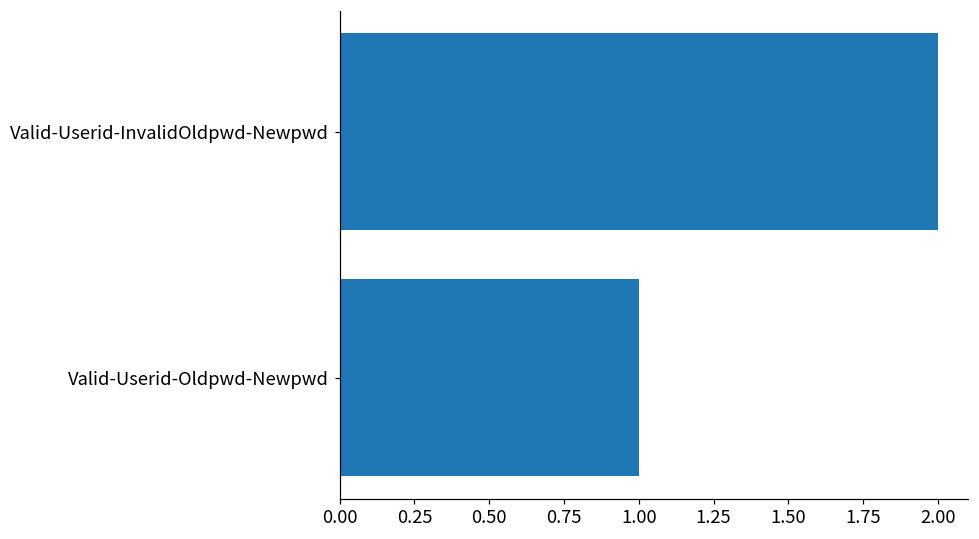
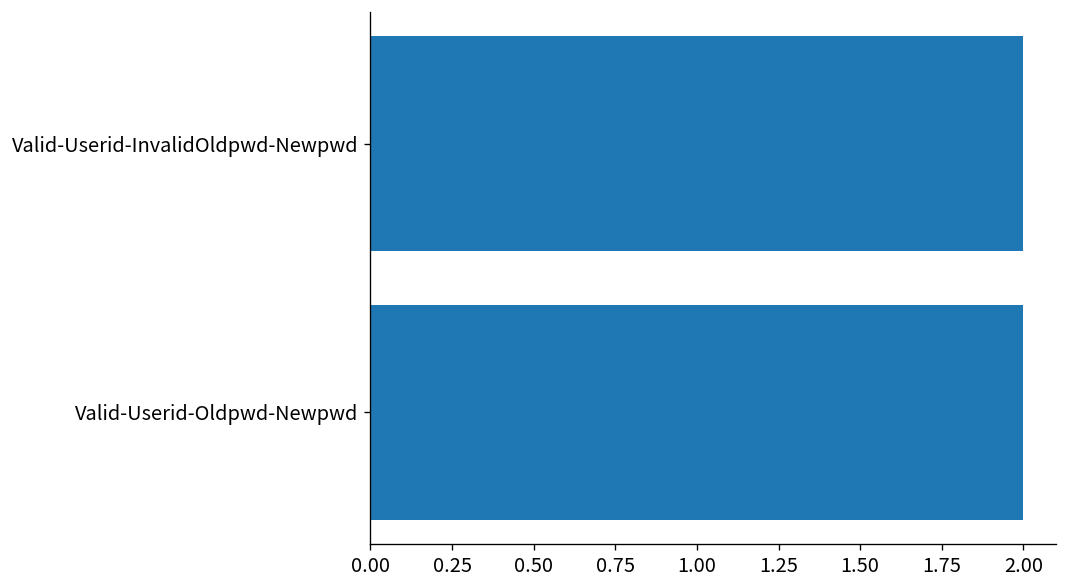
  {
    "Valid-Userid-InvalidOldpwd-Newpwd": 2,
-   "Valid-Userid-Oldpwd-Newpwd": 1
+   "Valid-Userid-Oldpwd-Newpwd": 2
  }
